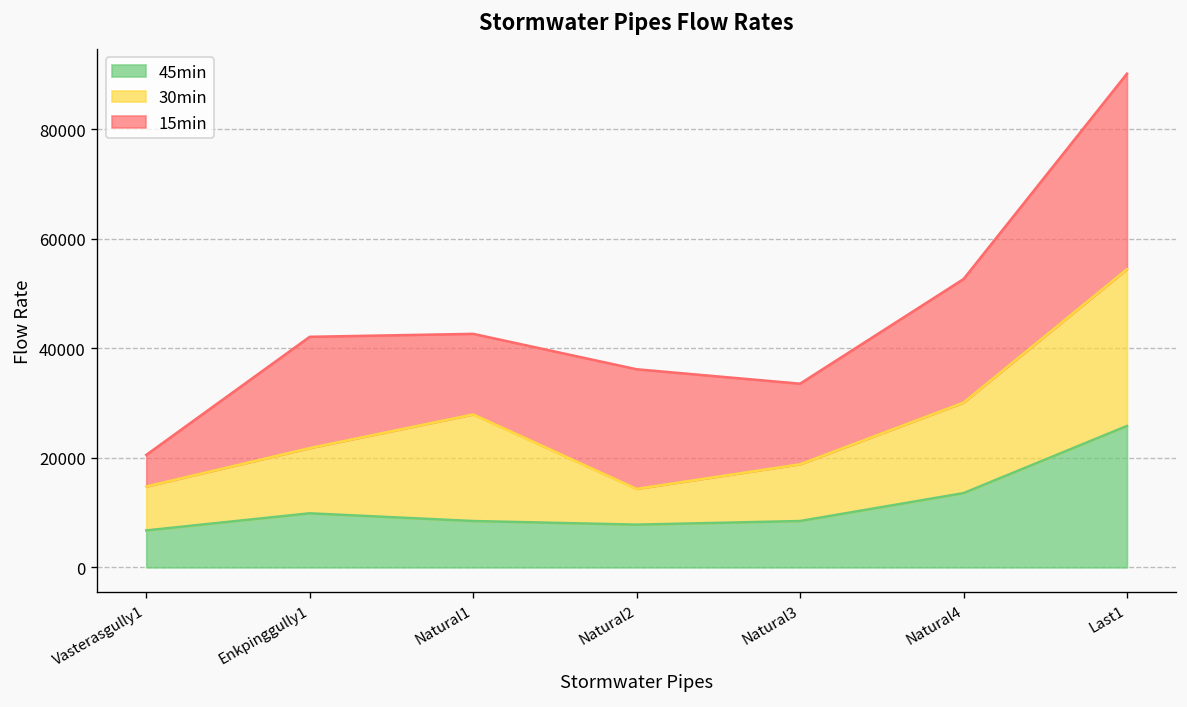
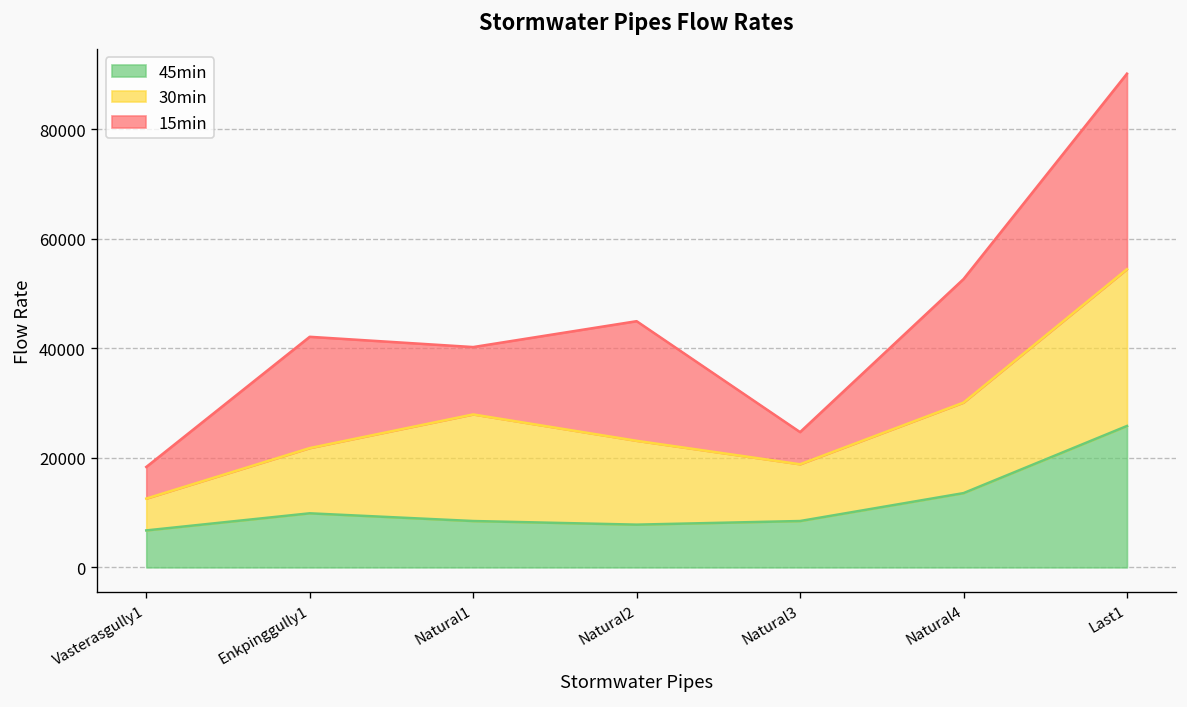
  {
    "45min": {
      "Vasterasgully1": 7000,
      "Enkpinggully1": 10000,
      "Natural1": 8000,
      "Natural2": 8000,
      "Natural3": 8000,
      "Natural4": 14000,
      "Last1": 26000
    },
    "30min": {
-     "Vasterasgully1": 8000,
+     "Vasterasgully1": 6000,
      "Enkpinggully1": 12000,
      "Natural1": 19000,
-     "Natural2": 7000,
+     "Natural2": 15000,
      "Natural3": 10000,
      "Natural4": 17000,
      "Last1": 29000
    },
    "15min": {
      "Vasterasgully1": 6000,
      "Enkpinggully1": 20000,
-     "Natural1": 15000,
+     "Natural1": 12000,
      "Natural2": 22000,
-     "Natural3": 15000,
+     "Natural3": 6000,
      "Natural4": 23000,
      "Last1": 36000
    }
  }
